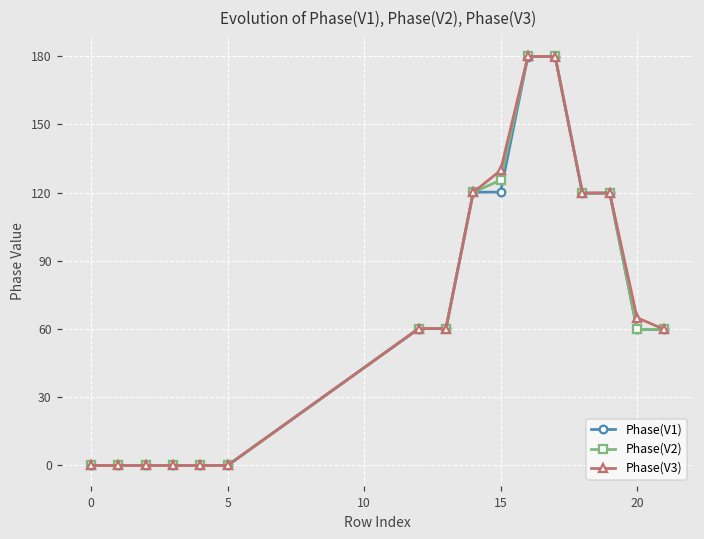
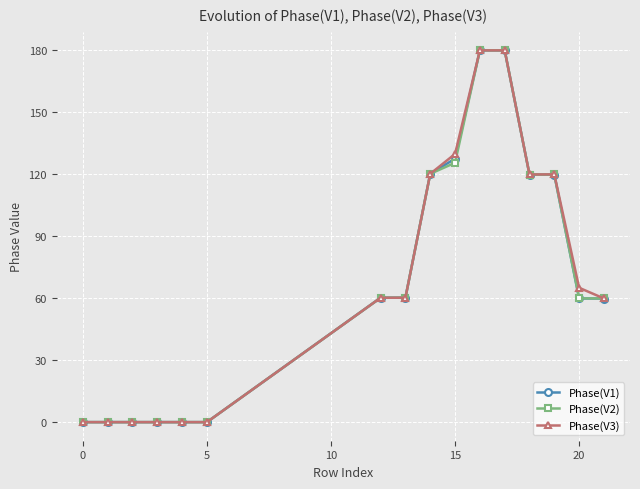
  {
    "Phase(V1)": {
-     "15": 120
+     "15": 127
    },
    "Phase(V2)": {
      "15": 125
    },
    "Phase(V3)": {
      "15": 130,
      "20": 65
    }
  }
